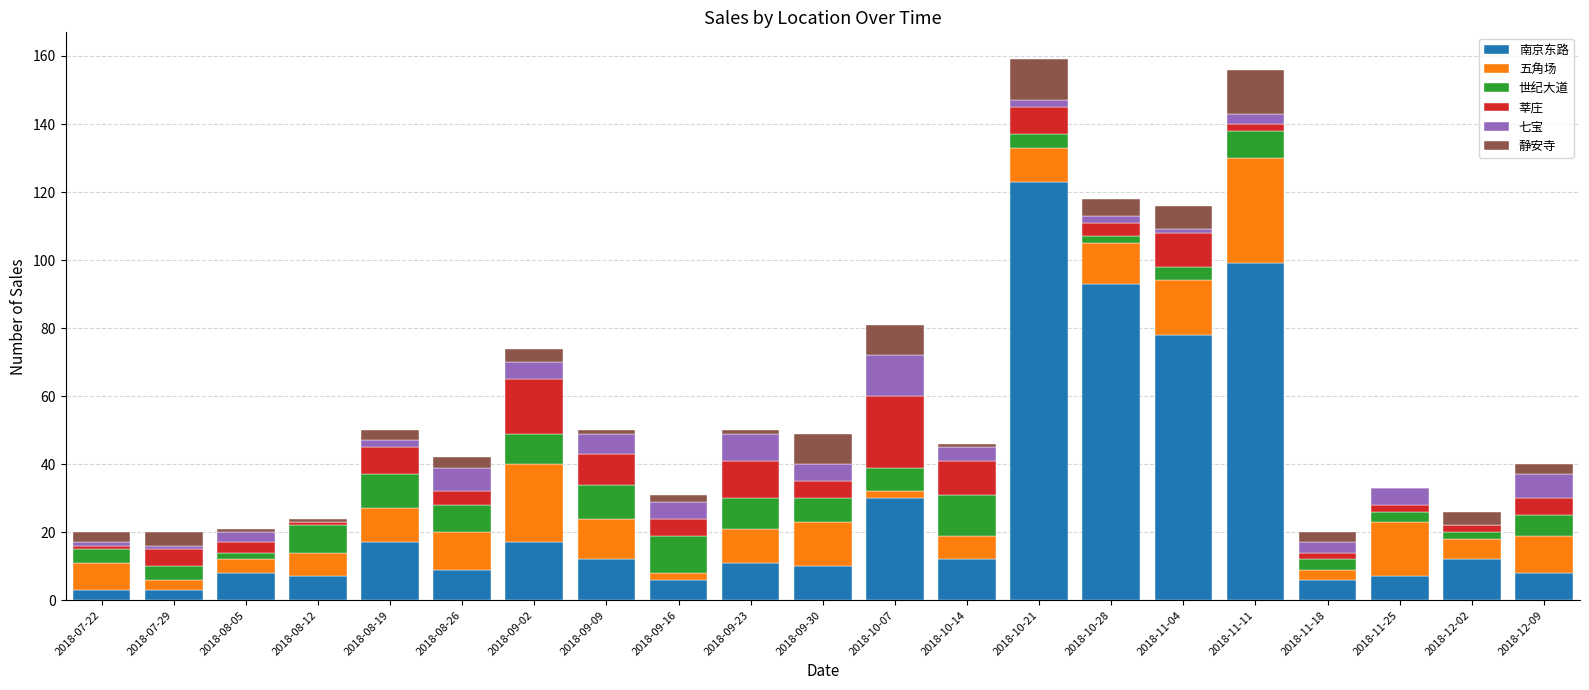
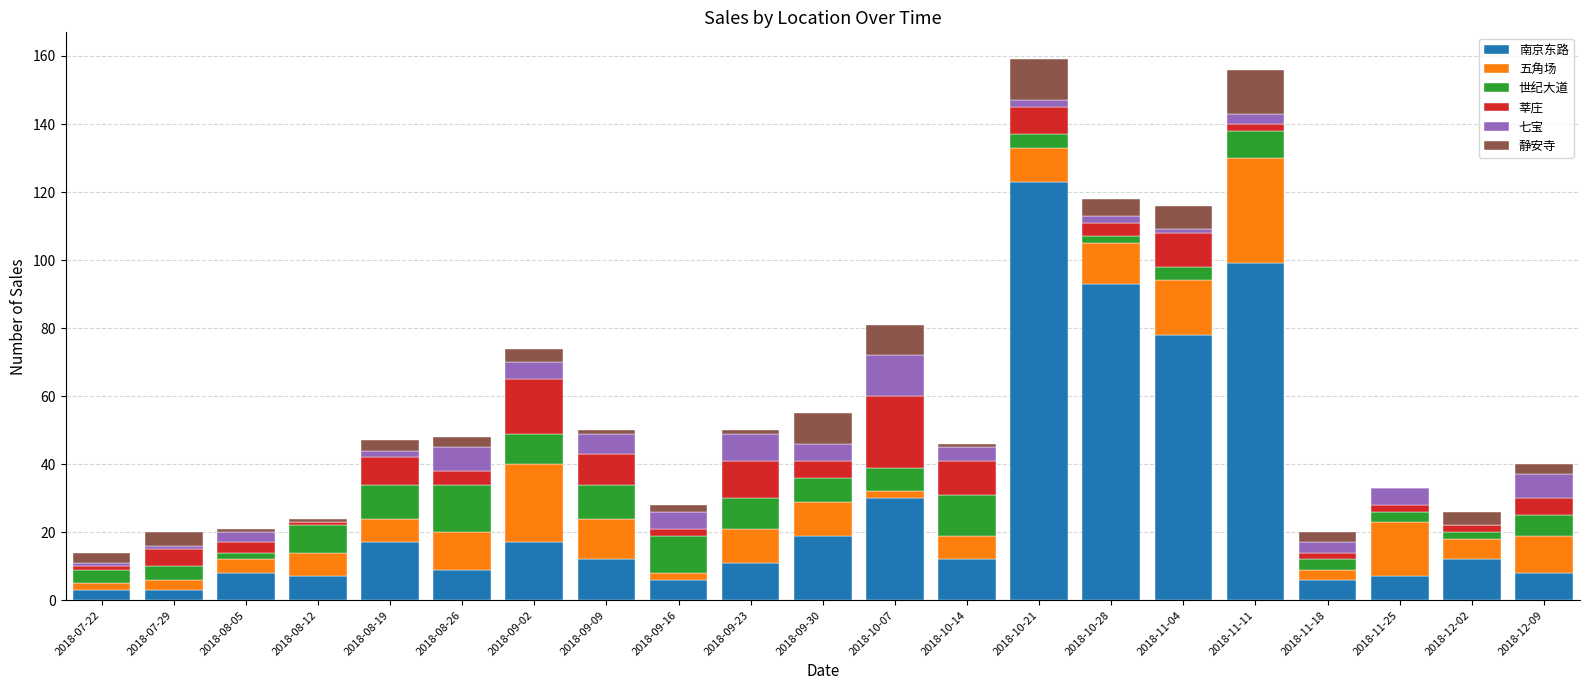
  {
    "南京东路": {
      "2018-07-22": 3,
      "2018-07-29": 3,
      "2018-08-05": 8,
      "2018-08-12": 7,
      "2018-08-19": 17,
      "2018-08-26": 9,
      "2018-09-02": 17,
      "2018-09-09": 12,
      "2018-09-16": 6,
      "2018-09-23": 11,
-     "2018-09-30": 10,
+     "2018-09-30": 19,
      "2018-10-07": 30,
      "2018-10-14": 12,
      "2018-10-21": 123,
      "2018-10-28": 93,
      "2018-11-04": 78,
      "2018-11-11": 99,
      "2018-11-18": 6,
      "2018-11-25": 7,
      "2018-12-02": 12,
      "2018-12-09": 8
    },
    "五角场": {
-     "2018-07-22": 8,
+     "2018-07-22": 2,
      "2018-07-29": 3,
      "2018-08-05": 4,
      "2018-08-12": 7,
-     "2018-08-19": 10,
+     "2018-08-19": 7,
      "2018-08-26": 11,
      "2018-09-02": 23,
      "2018-09-09": 12,
      "2018-09-16": 2,
      "2018-09-23": 10,
-     "2018-09-30": 13,
+     "2018-09-30": 10,
      "2018-10-07": 2,
      "2018-10-14": 7,
      "2018-10-21": 10,
      "2018-10-28": 12,
      "2018-11-04": 16,
      "2018-11-11": 31,
      "2018-11-18": 3,
      "2018-11-25": 16,
      "2018-12-02": 6,
      "2018-12-09": 11
    },
    "世纪大道": {
      "2018-07-22": 4,
      "2018-07-29": 4,
      "2018-08-05": 2,
      "2018-08-12": 8,
      "2018-08-19": 10,
-     "2018-08-26": 8,
+     "2018-08-26": 14,
      "2018-09-02": 9,
      "2018-09-09": 10,
      "2018-09-16": 11,
      "2018-09-23": 9,
      "2018-09-30": 7,
      "2018-10-07": 7,
      "2018-10-14": 12,
      "2018-10-21": 4,
      "2018-10-28": 2,
      "2018-11-04": 4,
      "2018-11-11": 8,
      "2018-11-18": 3,
      "2018-11-25": 3,
      "2018-12-02": 2,
      "2018-12-09": 6
    },
    "莘庄": {
      "2018-07-22": 1,
      "2018-07-29": 5,
      "2018-08-05": 3,
      "2018-08-12": 1,
      "2018-08-19": 8,
      "2018-08-26": 4,
      "2018-09-02": 16,
      "2018-09-09": 9,
-     "2018-09-16": 5,
+     "2018-09-16": 2,
      "2018-09-23": 11,
      "2018-09-30": 5,
      "2018-10-07": 21,
      "2018-10-14": 10,
      "2018-10-21": 8,
      "2018-10-28": 4,
      "2018-11-04": 10,
      "2018-11-11": 2,
      "2018-11-18": 2,
      "2018-11-25": 2,
      "2018-12-02": 2,
      "2018-12-09": 5
    },
    "七宝": {
      "2018-07-22": 1,
      "2018-07-29": 1,
      "2018-08-05": 3,
      "2018-08-12": 0,
      "2018-08-19": 2,
      "2018-08-26": 7,
      "2018-09-02": 5,
      "2018-09-09": 6,
      "2018-09-16": 5,
      "2018-09-23": 8,
      "2018-09-30": 5,
      "2018-10-07": 12,
      "2018-10-14": 4,
      "2018-10-21": 2,
      "2018-10-28": 2,
      "2018-11-04": 1,
      "2018-11-11": 3,
      "2018-11-18": 3,
      "2018-11-25": 5,
      "2018-12-02": 0,
      "2018-12-09": 7
    },
    "静安寺": {
      "2018-07-22": 3,
      "2018-07-29": 4,
      "2018-08-05": 1,
      "2018-08-12": 1,
      "2018-08-19": 3,
      "2018-08-26": 3,
      "2018-09-02": 4,
      "2018-09-09": 1,
      "2018-09-16": 2,
      "2018-09-23": 1,
      "2018-09-30": 9,
      "2018-10-07": 9,
      "2018-10-14": 1,
      "2018-10-21": 12,
      "2018-10-28": 5,
      "2018-11-04": 7,
      "2018-11-11": 13,
      "2018-11-18": 3,
      "2018-11-25": 0,
      "2018-12-02": 4,
      "2018-12-09": 3
    }
  }
